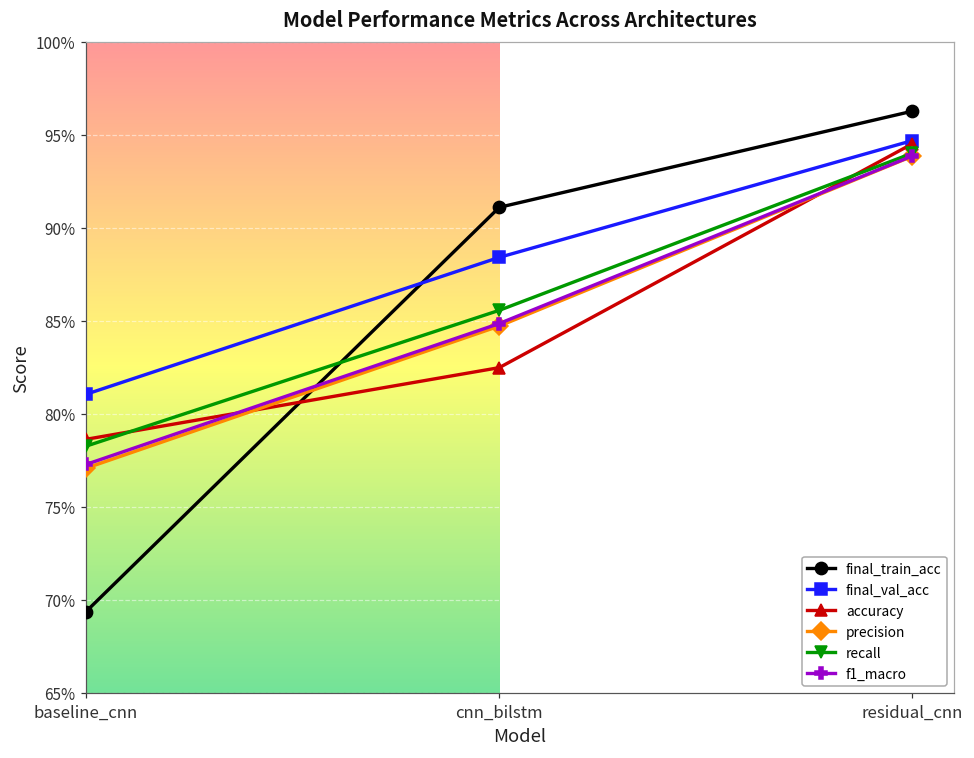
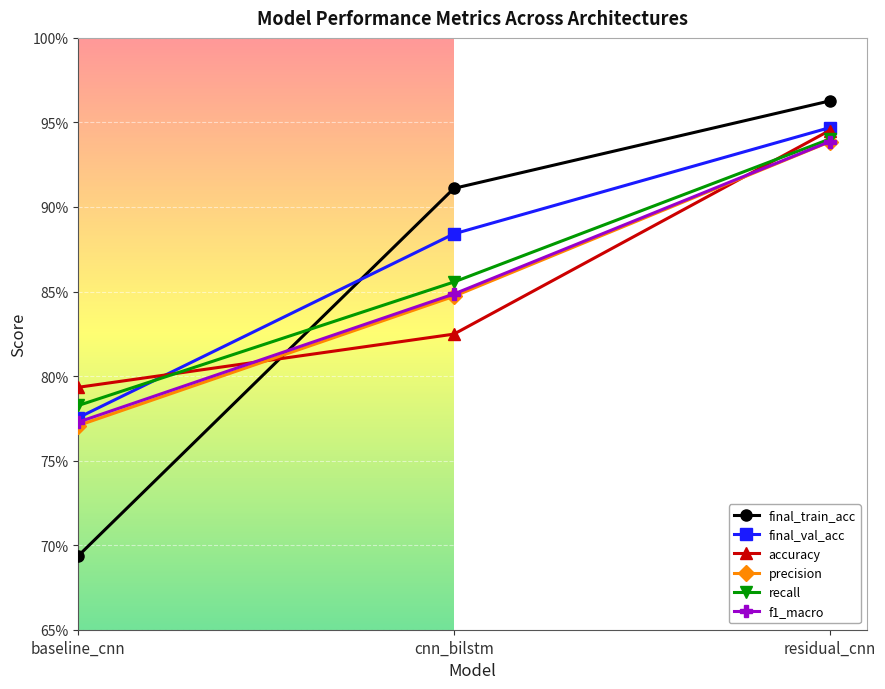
  {
    "final_train_acc": {
      "baseline_cnn": "69.4%",
      "cnn_bilstm": "91.1%",
      "residual_cnn": "96.3%"
    },
    "final_val_acc": {
-     "baseline_cnn": "81.1%",
+     "baseline_cnn": "77.5%",
      "cnn_bilstm": "88.4%",
      "residual_cnn": "94.7%"
    },
    "accuracy": {
-     "baseline_cnn": "78.6%",
+     "baseline_cnn": "79.3%",
      "cnn_bilstm": "82.5%",
      "residual_cnn": "94.5%"
    },
    "precision": {
      "baseline_cnn": "77.1%"
    },
    "recall": {
      "baseline_cnn": "78.3%",
      "cnn_bilstm": "85.6%"
    },
    "f1_macro": {
      "baseline_cnn": "77.3%"
    }
  }
